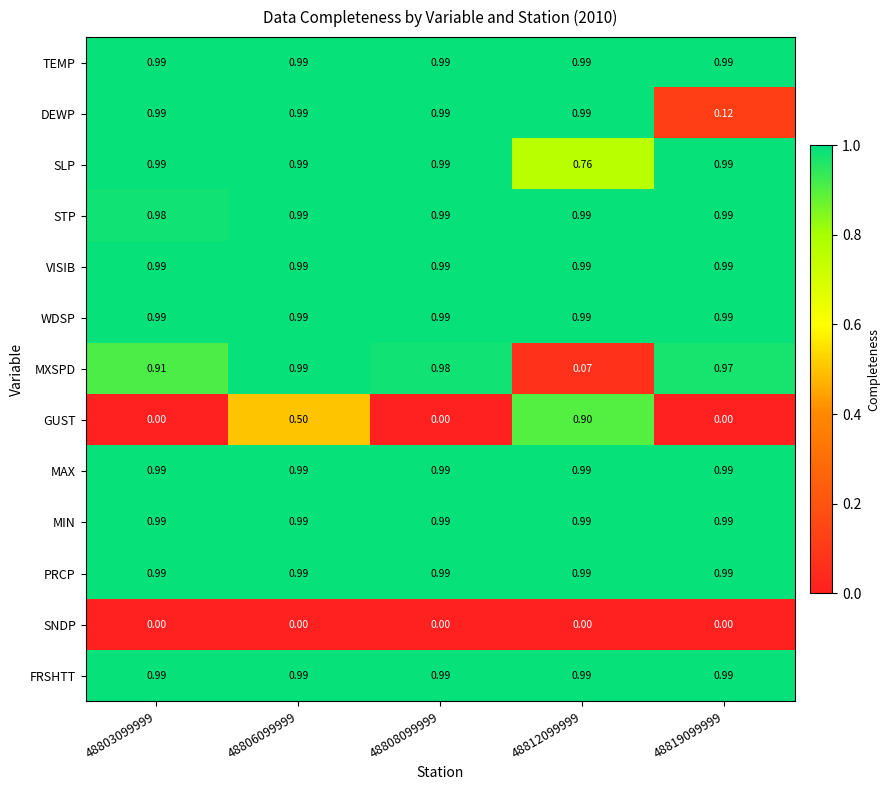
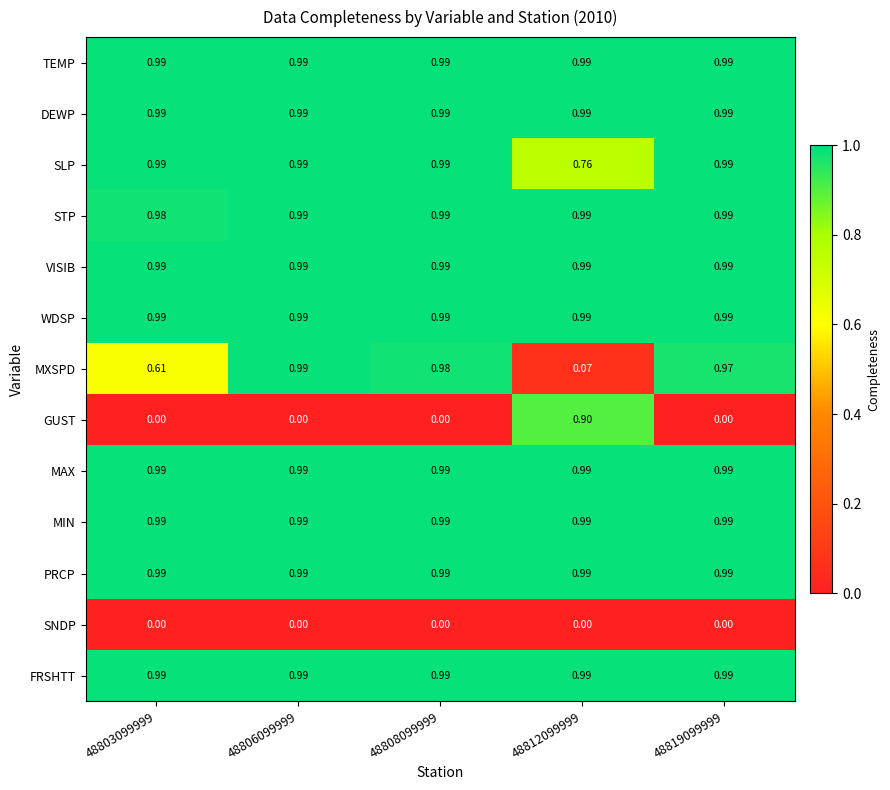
  {
    "TEMP": {
      "48803099999": 0.99,
      "48806099999": 0.99,
      "48808099999": 0.99,
      "48812099999": 0.99,
      "48819099999": 0.99
    },
    "DEWP": {
      "48803099999": 0.99,
      "48806099999": 0.99,
      "48808099999": 0.99,
      "48812099999": 0.99,
-     "48819099999": 0.12
+     "48819099999": 0.99
    },
    "SLP": {
      "48803099999": 0.99,
      "48806099999": 0.99,
      "48808099999": 0.99,
      "48812099999": 0.76,
      "48819099999": 0.99
    },
    "STP": {
      "48803099999": 0.98,
      "48806099999": 0.99,
      "48808099999": 0.99,
      "48812099999": 0.99,
      "48819099999": 0.99
    },
    "VISIB": {
      "48803099999": 0.99,
      "48806099999": 0.99,
      "48808099999": 0.99,
      "48812099999": 0.99,
      "48819099999": 0.99
    },
    "WDSP": {
      "48803099999": 0.99,
      "48806099999": 0.99,
      "48808099999": 0.99,
      "48812099999": 0.99,
      "48819099999": 0.99
    },
    "MXSPD": {
-     "48803099999": 0.91,
+     "48803099999": 0.61,
      "48806099999": 0.99,
      "48808099999": 0.98,
      "48812099999": 0.07,
      "48819099999": 0.97
    },
    "GUST": {
      "48803099999": 0.00,
-     "48806099999": 0.50,
+     "48806099999": 0.00,
      "48808099999": 0.00,
      "48812099999": 0.90,
      "48819099999": 0.00
    },
    "MAX": {
      "48803099999": 0.99,
      "48806099999": 0.99,
      "48808099999": 0.99,
      "48812099999": 0.99,
      "48819099999": 0.99
    },
    "MIN": {
      "48803099999": 0.99,
      "48806099999": 0.99,
      "48808099999": 0.99,
      "48812099999": 0.99,
      "48819099999": 0.99
    },
    "PRCP": {
      "48803099999": 0.99,
      "48806099999": 0.99,
      "48808099999": 0.99,
      "48812099999": 0.99,
      "48819099999": 0.99
    },
    "SNDP": {
      "48803099999": 0.00,
      "48806099999": 0.00,
      "48808099999": 0.00,
      "48812099999": 0.00,
      "48819099999": 0.00
    },
    "FRSHTT": {
      "48803099999": 0.99,
      "48806099999": 0.99,
      "48808099999": 0.99,
      "48812099999": 0.99,
      "48819099999": 0.99
    }
  }
